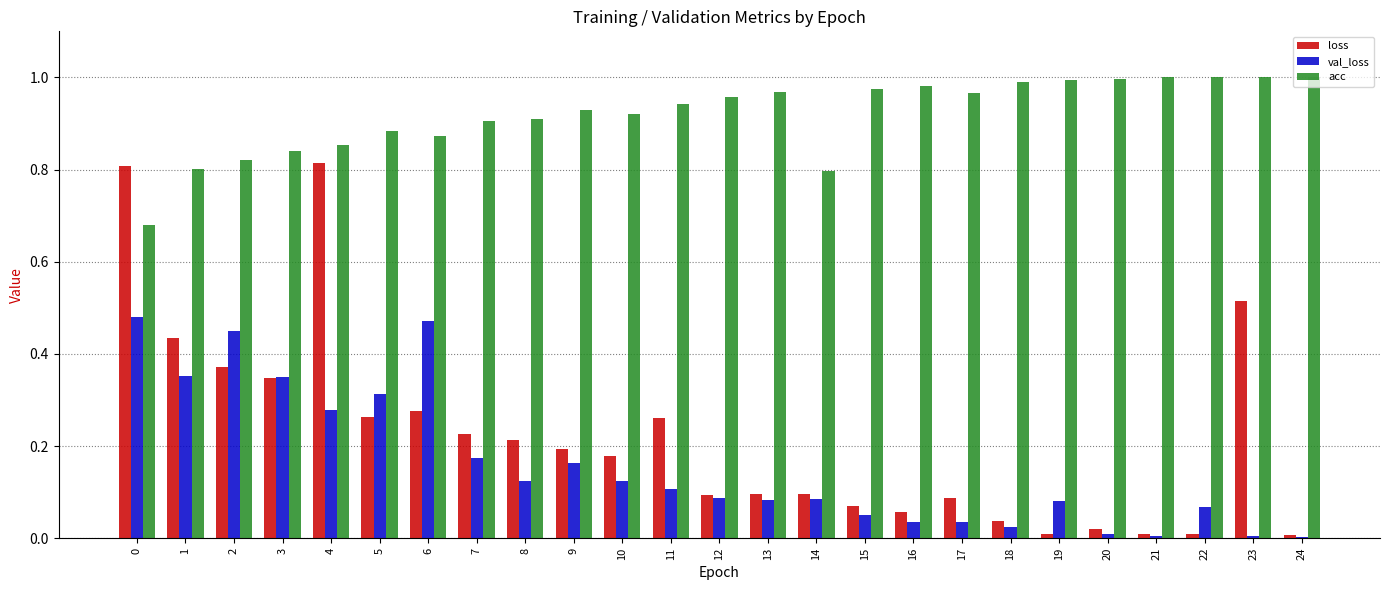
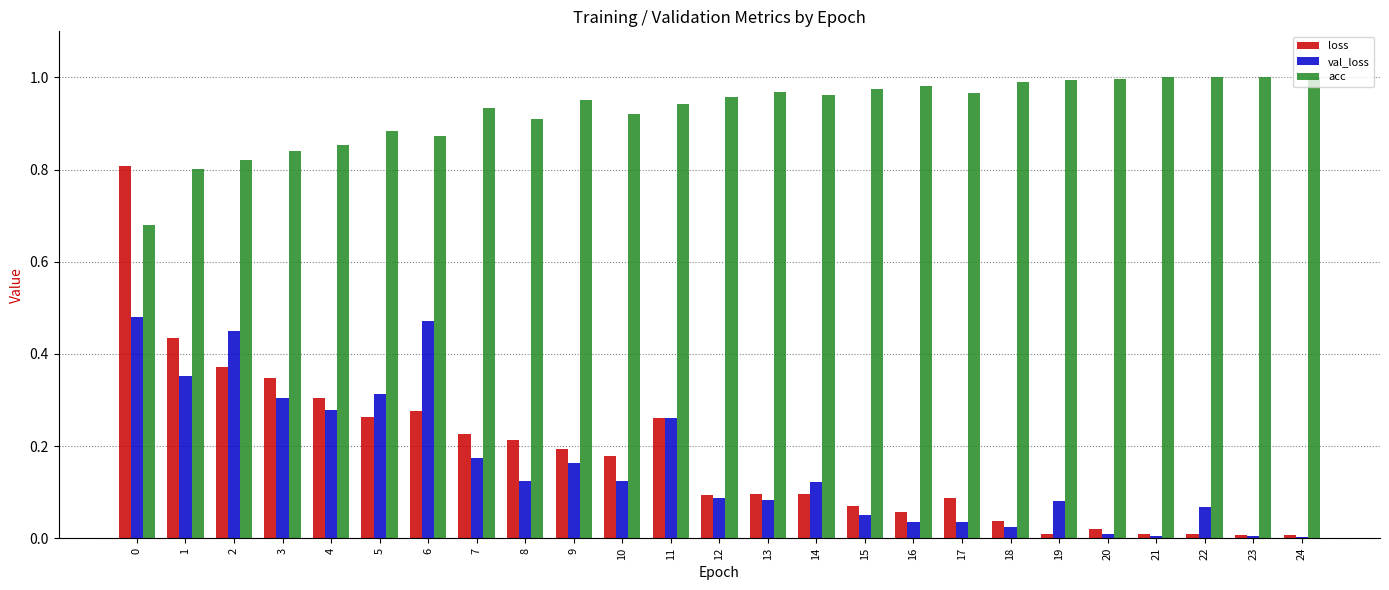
  {
    "loss": {
      "0": 0.81,
      "1": 0.44,
      "2": 0.37,
      "3": 0.35,
-     "4": 0.81,
+     "4": 0.30,
      "5": 0.26,
      "6": 0.28,
      "7": 0.23,
      "8": 0.21,
      "9": 0.19,
      "10": 0.18,
      "11": 0.26,
      "12": 0.09,
      "13": 0.10,
      "14": 0.10,
      "15": 0.07,
      "16": 0.06,
      "17": 0.09,
      "18": 0.04,
      "19": 0.01,
      "20": 0.02,
      "21": 0.01,
      "22": 0.01,
-     "23": 0.51,
+     "23": 0.01,
      "24": 0.01
    },
    "val_loss": {
      "0": 0.48,
      "1": 0.35,
      "2": 0.45,
-     "3": 0.35,
+     "3": 0.30,
      "4": 0.28,
      "5": 0.31,
      "6": 0.47,
      "7": 0.17,
      "8": 0.12,
      "9": 0.16,
      "10": 0.12,
-     "11": 0.11,
+     "11": 0.26,
      "12": 0.09,
      "13": 0.08,
-     "14": 0.09,
+     "14": 0.12,
      "15": 0.05,
      "16": 0.04,
      "17": 0.03,
      "18": 0.02,
      "19": 0.08,
      "20": 0.01,
      "21": 0.01,
      "22": 0.07
    },
    "acc": {
      "0": 0.68,
      "1": 0.80,
      "2": 0.82,
      "3": 0.84,
      "4": 0.85,
      "5": 0.88,
      "6": 0.87,
-     "7": 0.90,
+     "7": 0.93,
      "8": 0.91,
-     "9": 0.93,
+     "9": 0.95,
      "10": 0.92,
      "11": 0.94,
      "12": 0.96,
      "13": 0.97,
-     "14": 0.80,
+     "14": 0.96,
      "15": 0.97,
      "16": 0.98,
      "17": 0.97,
      "18": 0.99,
      "19": 0.99,
      "20": 1.00,
      "21": 1.00,
      "22": 1.00,
      "23": 1.00
    }
  }
